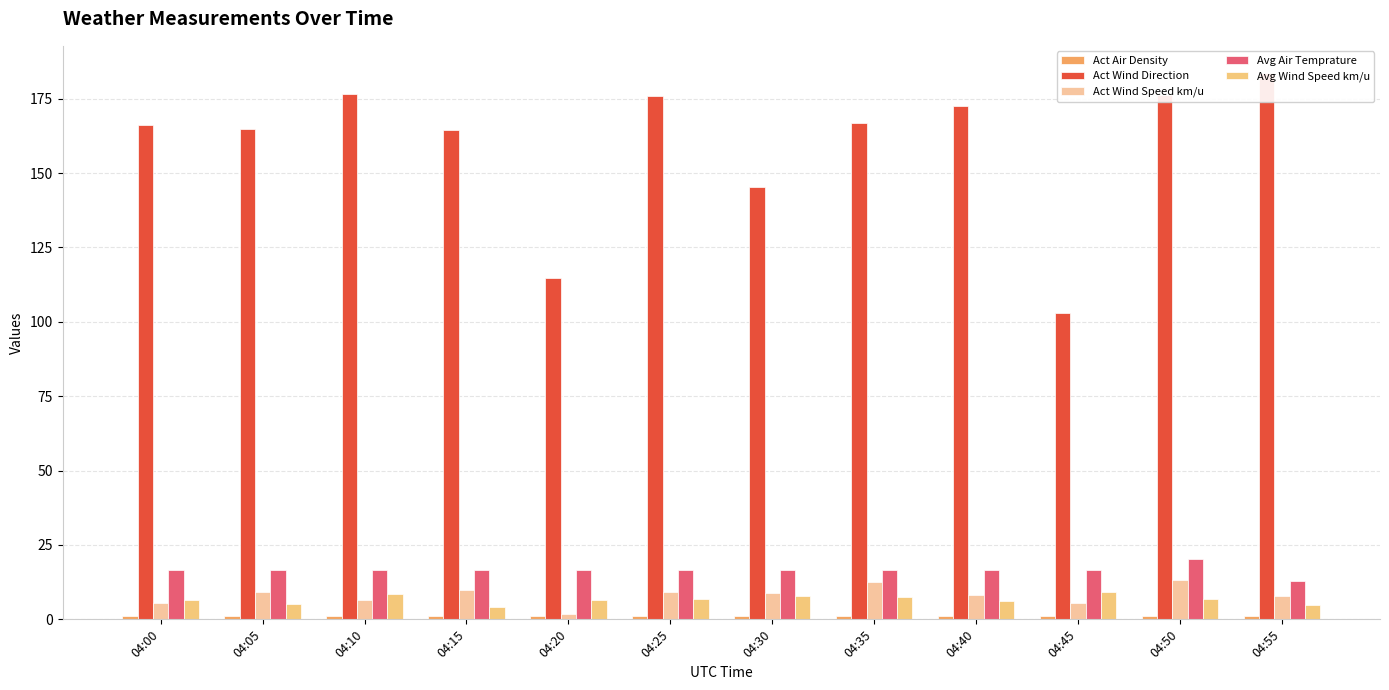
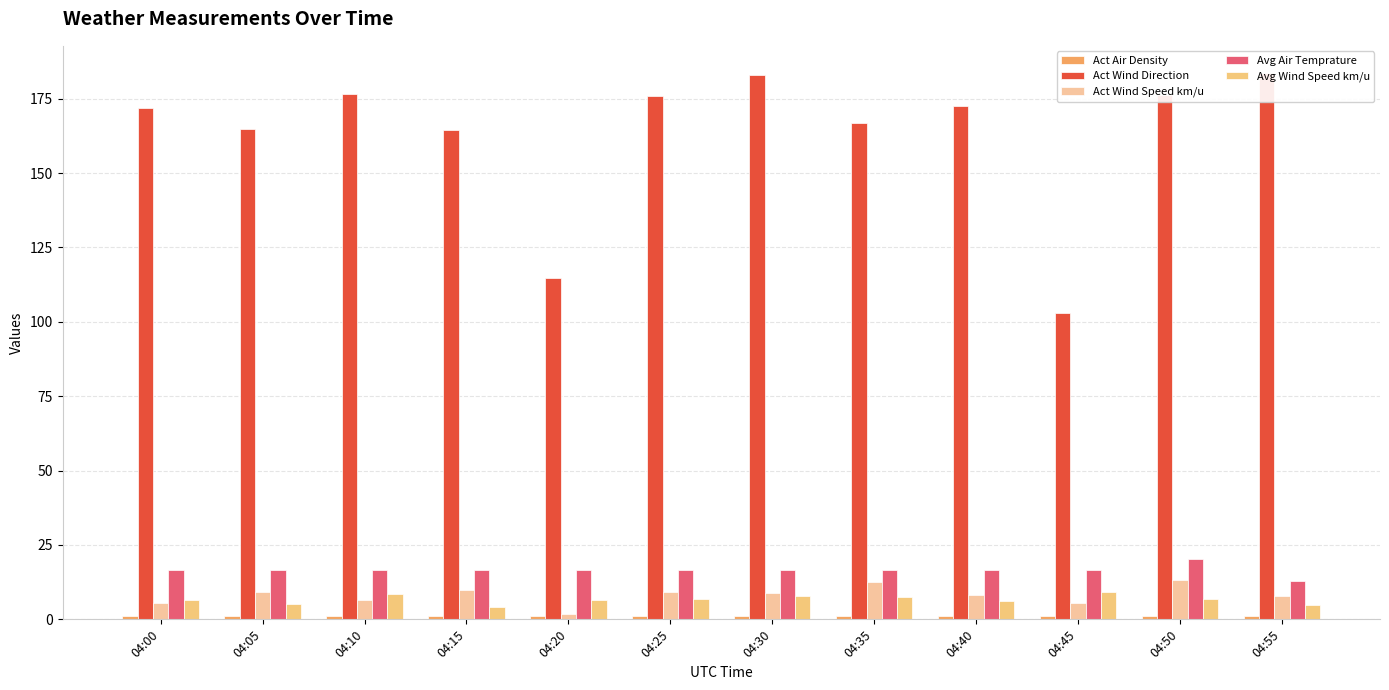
  {
    "Act Wind Direction": {
-     "04:00": 166,
+     "04:00": 172,
      "04:05": 165,
      "04:10": 176,
      "04:15": 165,
      "04:20": 115,
      "04:25": 176,
-     "04:30": 145,
+     "04:30": 183,
      "04:35": 167,
      "04:40": 172,
      "04:45": 103
    },
    "Avg Air Temprature": {
      "04:00": 17,
      "04:05": 17,
      "04:10": 17,
      "04:15": 17,
      "04:20": 17,
      "04:25": 17,
      "04:30": 17,
      "04:35": 17,
      "04:40": 16,
      "04:45": 16,
      "04:50": 20,
      "04:55": 13
    }
  }
